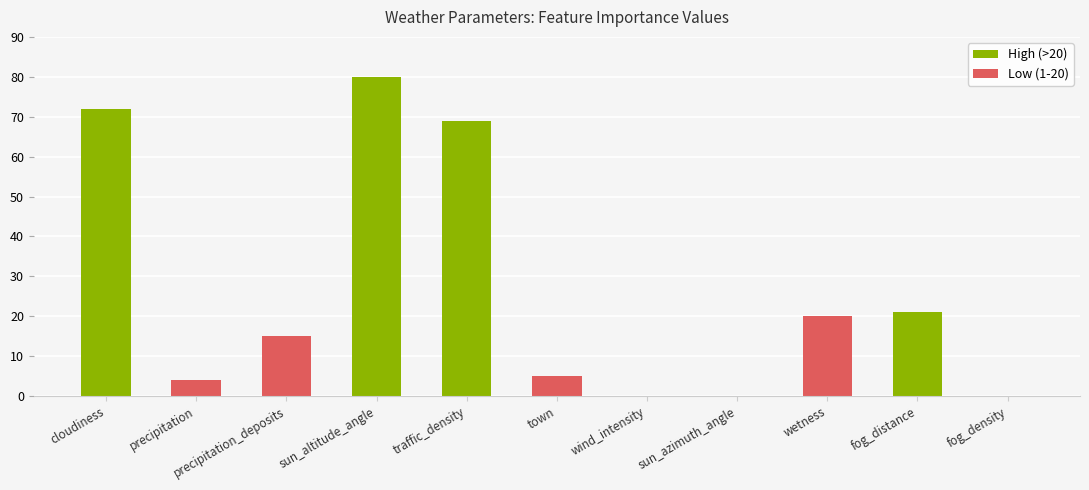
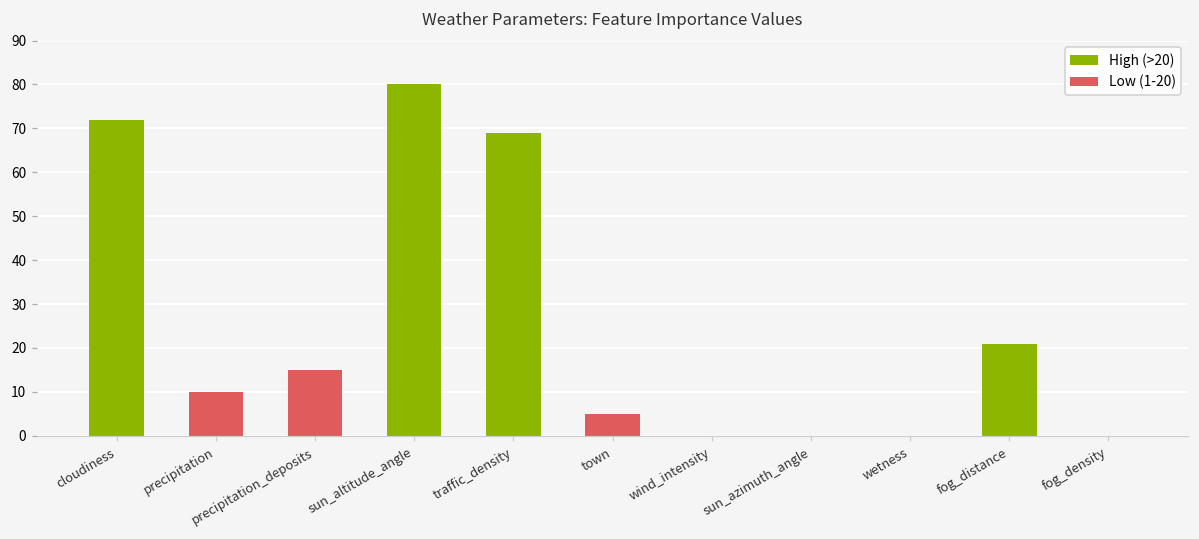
  {
    "cloudiness": 72,
-   "precipitation": 4,
+   "precipitation": 10,
    "precipitation_deposits": 15,
    "sun_altitude_angle": 80,
    "traffic_density": 69,
    "town": 5,
    "wind_intensity": 0,
    "sun_azimuth_angle": 0,
-   "wetness": 20,
+   "wetness": 0,
    "fog_distance": 21,
    "fog_density": 0
  }
